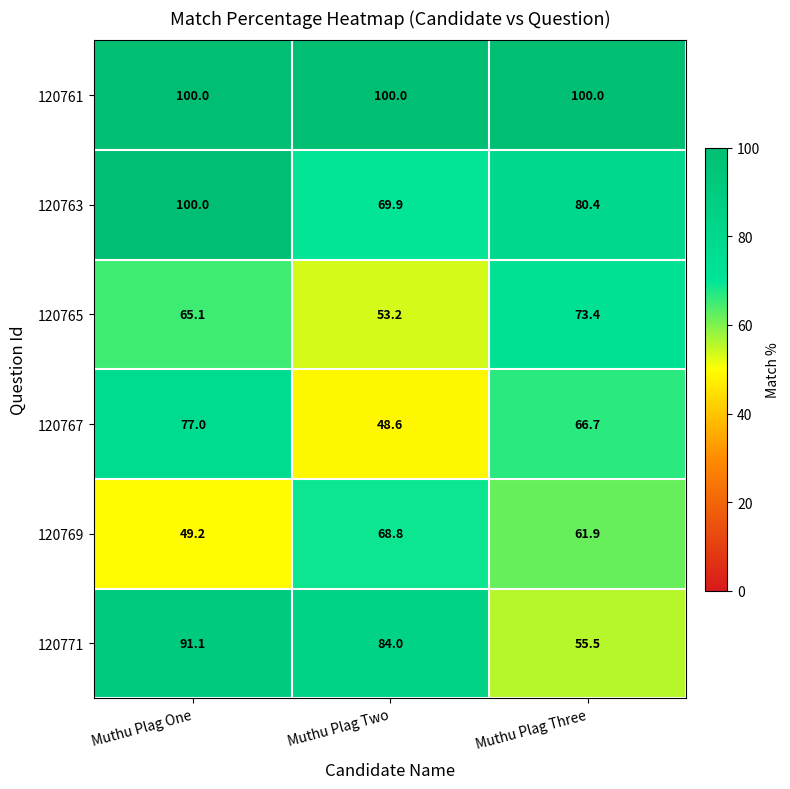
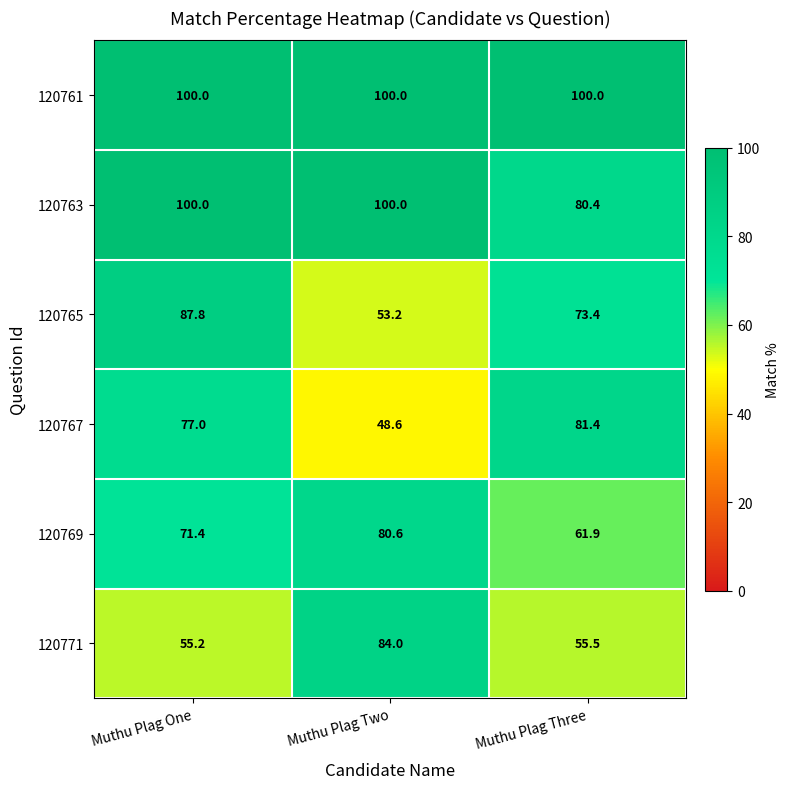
  {
    "120761": {
      "Muthu Plag One": 100.0,
      "Muthu Plag Two": 100.0,
      "Muthu Plag Three": 100.0
    },
    "120763": {
      "Muthu Plag One": 100.0,
-     "Muthu Plag Two": 69.9,
+     "Muthu Plag Two": 100.0,
      "Muthu Plag Three": 80.4
    },
    "120765": {
-     "Muthu Plag One": 65.1,
+     "Muthu Plag One": 87.8,
      "Muthu Plag Two": 53.2,
      "Muthu Plag Three": 73.4
    },
    "120767": {
      "Muthu Plag One": 77.0,
      "Muthu Plag Two": 48.6,
-     "Muthu Plag Three": 66.7
+     "Muthu Plag Three": 81.4
    },
    "120769": {
-     "Muthu Plag One": 49.2,
-     "Muthu Plag Two": 68.8,
+     "Muthu Plag One": 71.4,
+     "Muthu Plag Two": 80.6,
      "Muthu Plag Three": 61.9
    },
    "120771": {
-     "Muthu Plag One": 91.1,
+     "Muthu Plag One": 55.2,
      "Muthu Plag Two": 84.0,
      "Muthu Plag Three": 55.5
    }
  }
